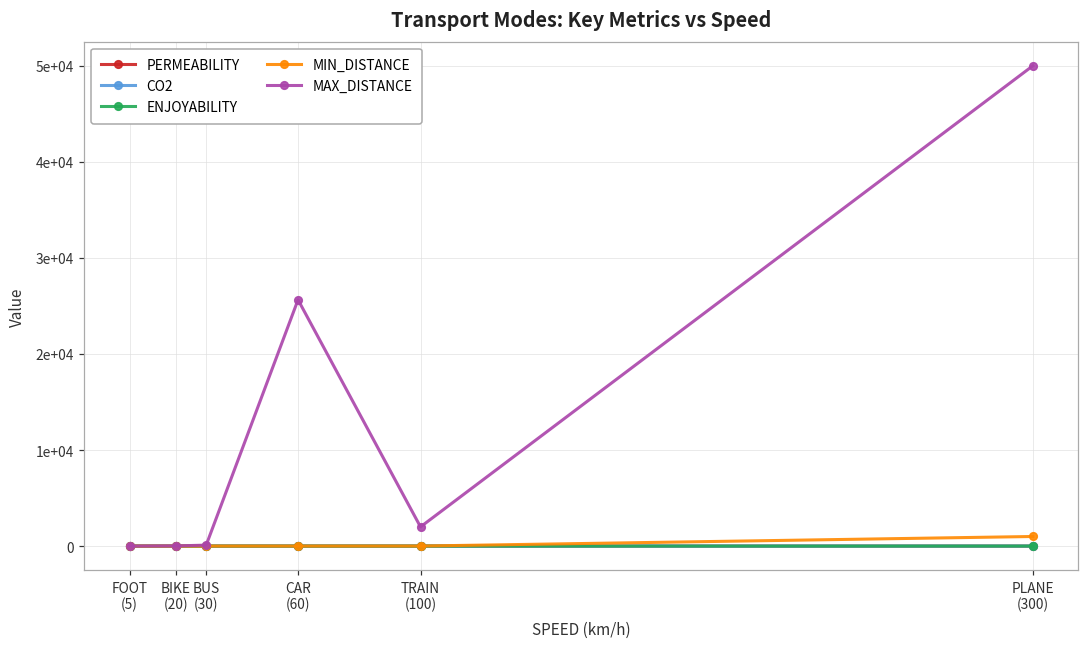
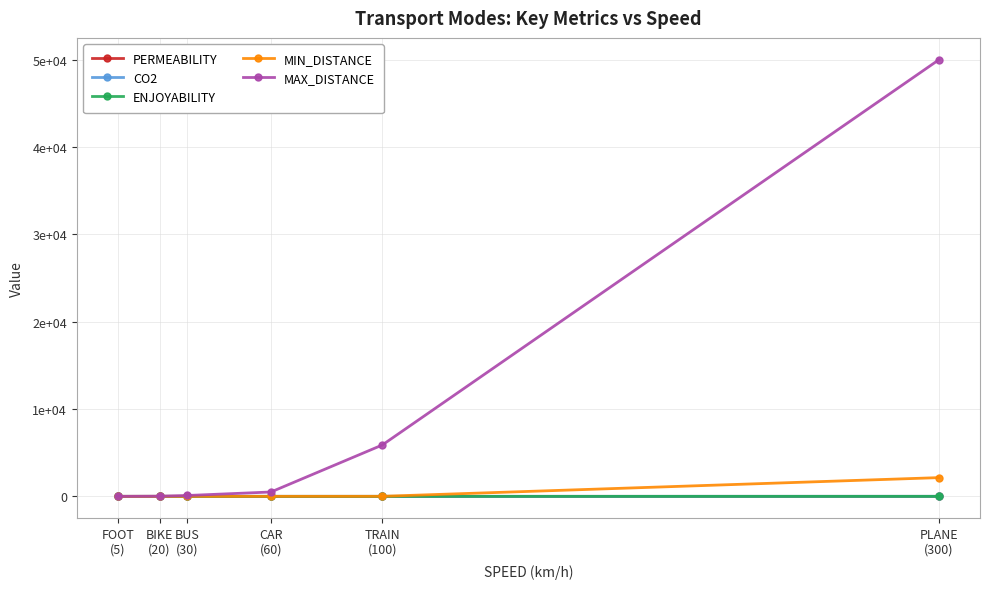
  {
    "ENJOYABILITY": {
      "PLANE (300)": 0
    },
    "MIN_DISTANCE": {
-     "PLANE (300)": 1000
+     "PLANE (300)": 2000
    },
    "MAX_DISTANCE": {
-     "CAR (60)": 26000,
-     "TRAIN (100)": 2000,
+     "CAR (60)": 1000,
+     "TRAIN (100)": 6000,
      "PLANE (300)": 50000
    }
  }
